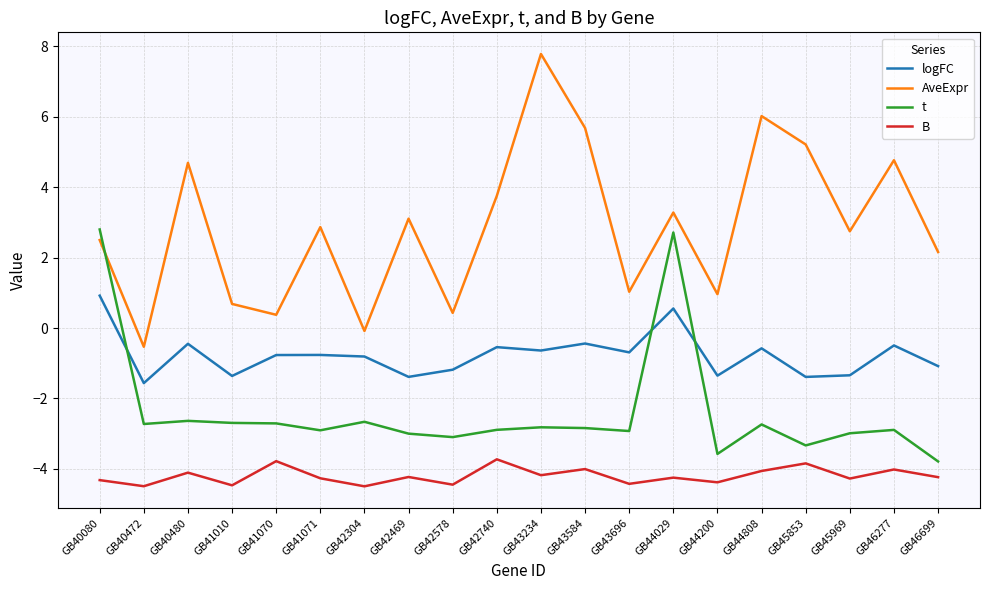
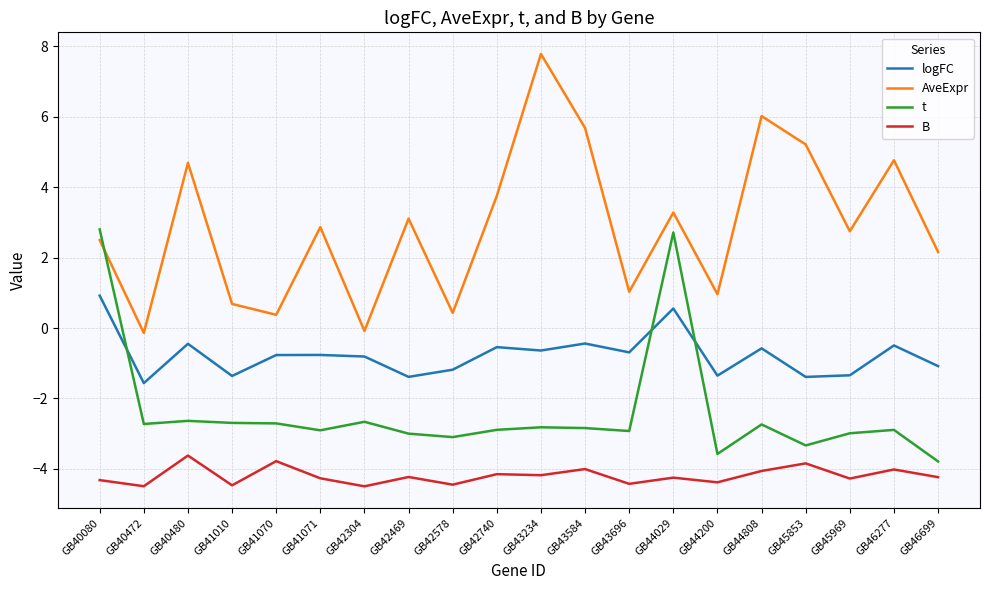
  {
    "logFC": {
      "GB40080": 0.9,
      "GB40472": -1.6,
      "GB40480": -0.4,
      "GB41010": -1.4,
      "GB41070": -0.8,
      "GB41071": -0.8,
      "GB42304": -0.8,
      "GB42469": -1.4,
      "GB42578": -1.2,
      "GB42740": -0.5,
      "GB43234": -0.6,
      "GB43584": -0.4,
      "GB43696": -0.7,
      "GB44029": 0.6,
      "GB44200": -1.4,
      "GB44808": -0.6,
      "GB45853": -1.4,
      "GB45969": -1.3,
      "GB46277": -0.5,
      "GB46699": -1.1
    },
    "AveExpr": {
      "GB40080": 2.5,
-     "GB40472": -0.5,
+     "GB40472": -0.1,
      "GB40480": 4.7,
      "GB41010": 0.7,
      "GB41070": 0.4,
      "GB41071": 2.9,
      "GB42304": -0.1,
      "GB42469": 3.1,
      "GB42578": 0.4,
      "GB42740": 3.8,
      "GB43234": 7.8,
      "GB43584": 5.7,
      "GB43696": 1.0,
      "GB44029": 3.3,
      "GB44200": 1.0,
      "GB44808": 6.0,
      "GB45853": 5.2,
      "GB45969": 2.7,
      "GB46277": 4.8,
      "GB46699": 2.2
    },
    "t": {
      "GB40080": 2.8,
      "GB40472": -2.7,
      "GB40480": -2.6,
      "GB41010": -2.7,
      "GB41070": -2.7,
      "GB41071": -2.9,
      "GB42304": -2.7,
      "GB42469": -3.0,
      "GB42578": -3.1,
      "GB42740": -2.9,
      "GB43234": -2.8,
      "GB43584": -2.8,
      "GB43696": -2.9,
      "GB44029": 2.7,
      "GB44200": -3.6,
      "GB44808": -2.7,
      "GB45853": -3.3,
      "GB45969": -3.0,
      "GB46277": -2.9,
      "GB46699": -3.8
    },
    "B": {
      "GB40080": -4.3,
      "GB40472": -4.5,
-     "GB40480": -4.1,
+     "GB40480": -3.6,
      "GB41010": -4.5,
      "GB41070": -3.8,
      "GB41071": -4.3,
      "GB42304": -4.5,
      "GB42469": -4.2,
      "GB42578": -4.4,
-     "GB42740": -3.7,
+     "GB42740": -4.1,
      "GB43234": -4.2,
      "GB43584": -4.0,
      "GB43696": -4.4,
      "GB44029": -4.2,
      "GB44200": -4.4,
      "GB44808": -4.1,
      "GB45853": -3.8,
      "GB45969": -4.3,
      "GB46277": -4.0,
      "GB46699": -4.2
    }
  }
